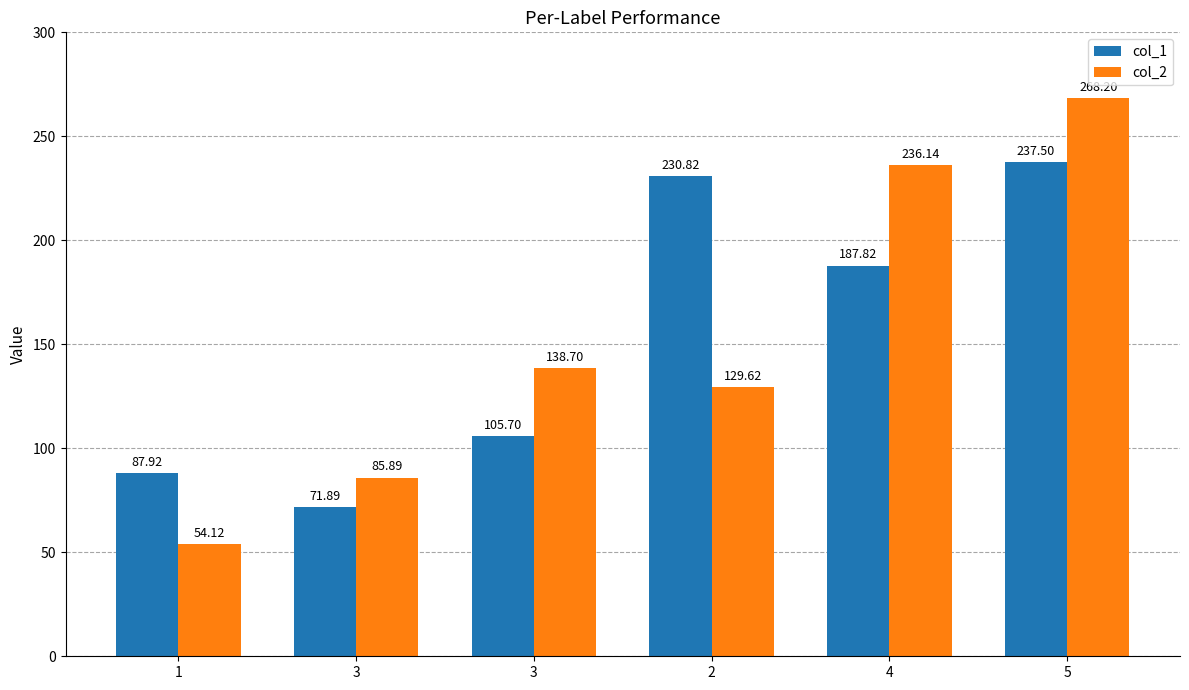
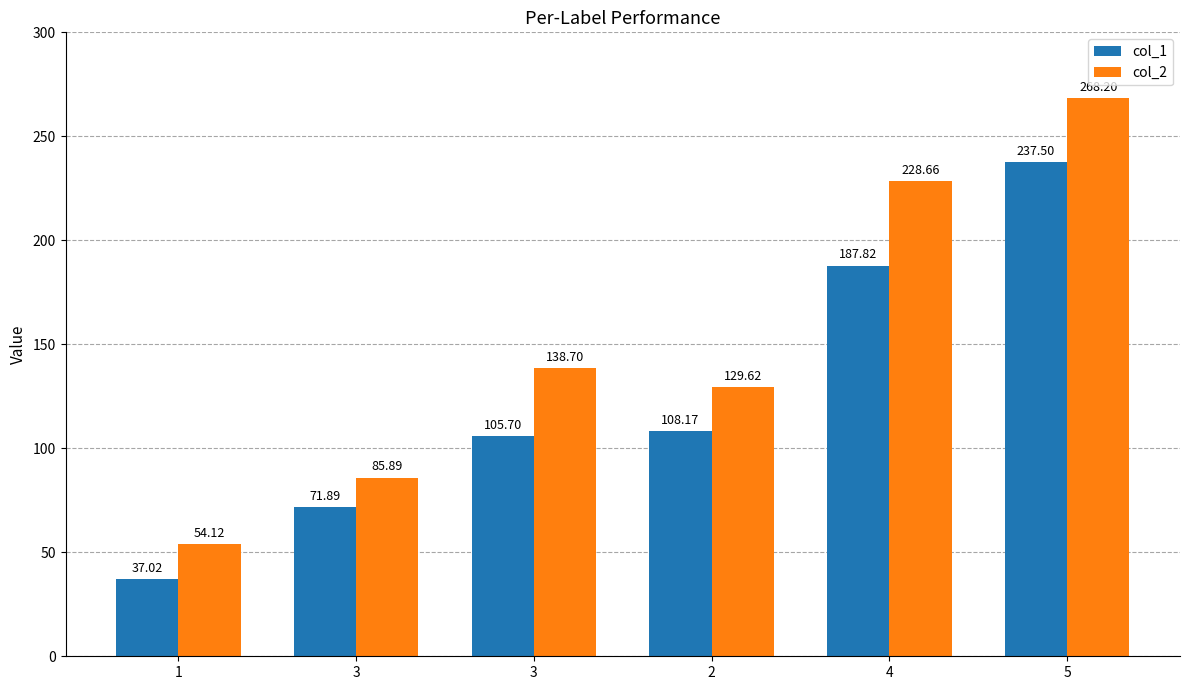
  {
    "col_1": {
-     "1": 87.92,
-     "2": 230.82,
+     "1": 37.02,
+     "2": 108.17,
      "4": 187.82,
      "5": 237.50
    },
    "col_2": {
      "1": 54.12,
      "2": 129.62,
-     "4": 236.14
+     "4": 228.66
    }
  }
